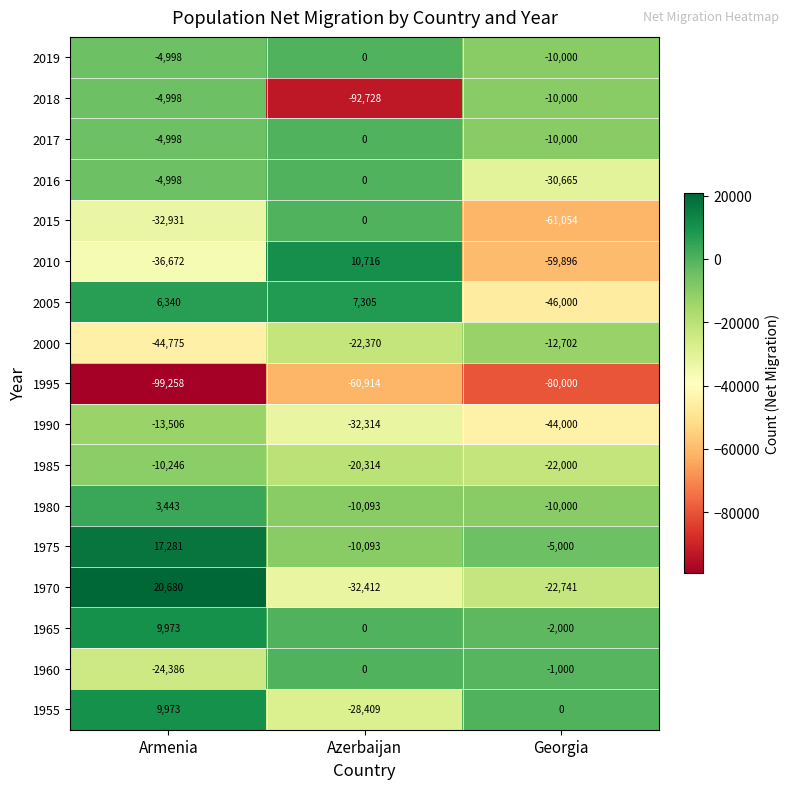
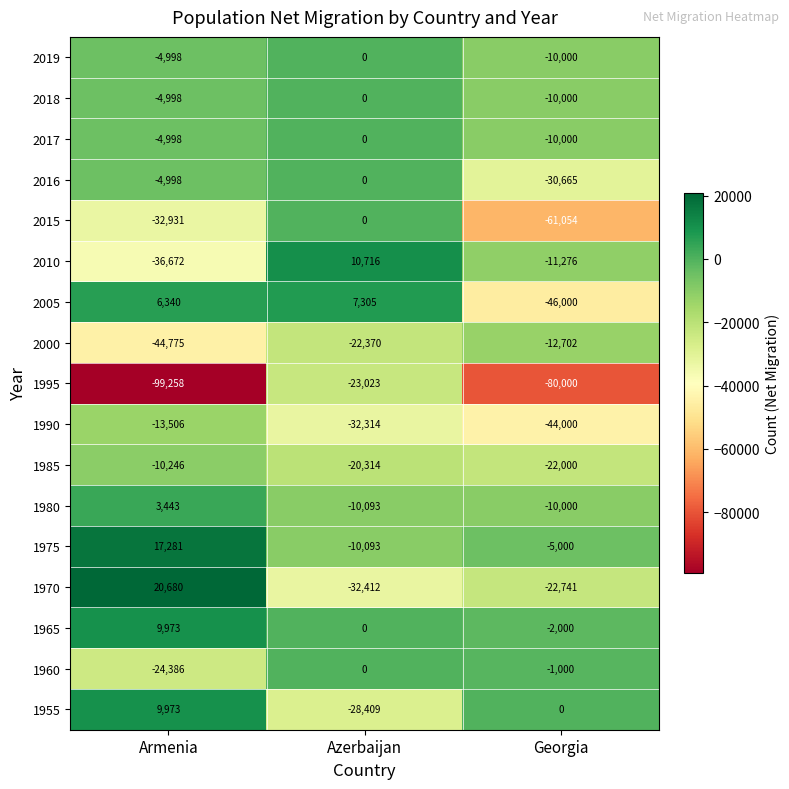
  {
    "2019": {
      "Armenia": "-4,998",
      "Azerbaijan": "0",
      "Georgia": "-10,000"
    },
    "2018": {
      "Armenia": "-4,998",
-     "Azerbaijan": "-92,728",
+     "Azerbaijan": "0",
      "Georgia": "-10,000"
    },
    "2017": {
      "Armenia": "-4,998",
      "Azerbaijan": "0",
      "Georgia": "-10,000"
    },
    "2016": {
      "Armenia": "-4,998",
      "Azerbaijan": "0",
      "Georgia": "-30,665"
    },
    "2015": {
      "Armenia": "-32,931",
      "Azerbaijan": "0",
      "Georgia": "-61,054"
    },
    "2010": {
      "Armenia": "-36,672",
      "Azerbaijan": "10,716",
-     "Georgia": "-59,896"
+     "Georgia": "-11,276"
    },
    "2005": {
      "Armenia": "6,340",
      "Azerbaijan": "7,305",
      "Georgia": "-46,000"
    },
    "2000": {
      "Armenia": "-44,775",
      "Azerbaijan": "-22,370",
      "Georgia": "-12,702"
    },
    "1995": {
      "Armenia": "-99,258",
-     "Azerbaijan": "-60,914",
+     "Azerbaijan": "-23,023",
      "Georgia": "-80,000"
    },
    "1990": {
      "Armenia": "-13,506",
      "Azerbaijan": "-32,314",
      "Georgia": "-44,000"
    },
    "1985": {
      "Armenia": "-10,246",
      "Azerbaijan": "-20,314",
      "Georgia": "-22,000"
    },
    "1980": {
      "Armenia": "3,443",
      "Azerbaijan": "-10,093",
      "Georgia": "-10,000"
    },
    "1975": {
      "Armenia": "17,281",
      "Azerbaijan": "-10,093",
      "Georgia": "-5,000"
    },
    "1970": {
      "Armenia": "20,680",
      "Azerbaijan": "-32,412",
      "Georgia": "-22,741"
    },
    "1965": {
      "Armenia": "9,973",
      "Azerbaijan": "0",
      "Georgia": "-2,000"
    },
    "1960": {
      "Armenia": "-24,386",
      "Azerbaijan": "0",
      "Georgia": "-1,000"
    },
    "1955": {
      "Armenia": "9,973",
      "Azerbaijan": "-28,409",
      "Georgia": "0"
    }
  }
